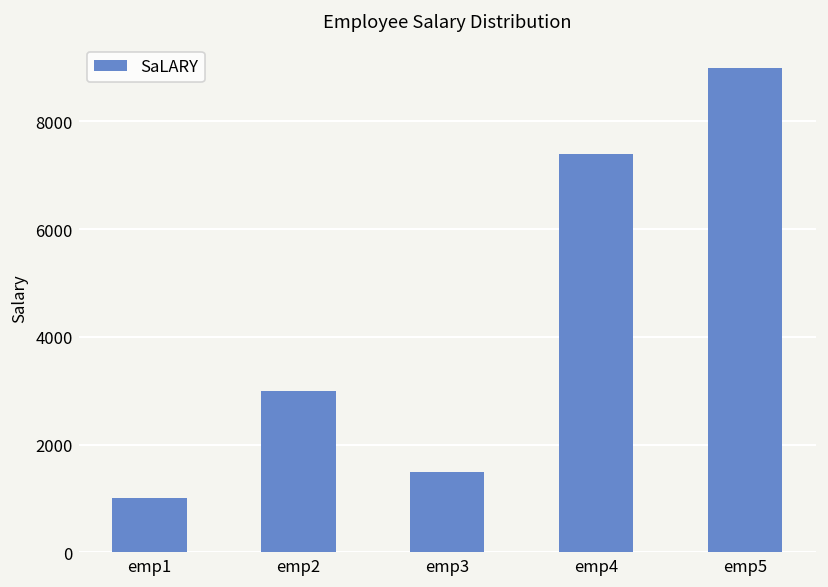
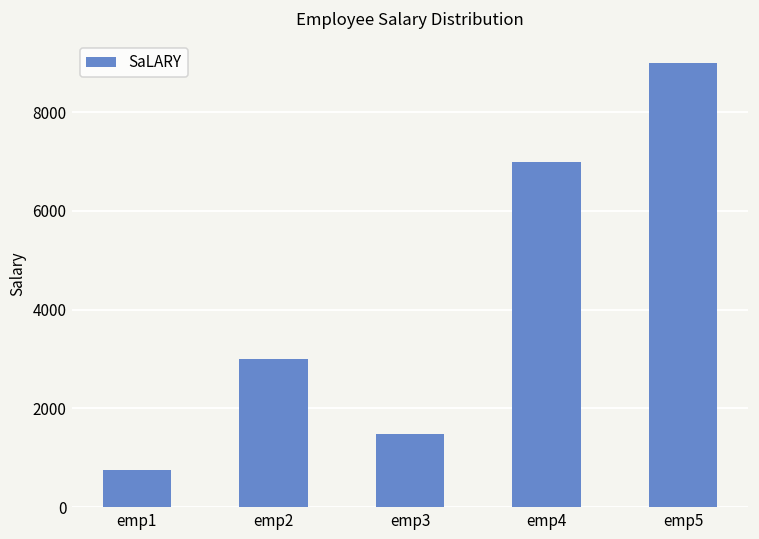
  {
-   "emp1": 1000,
+   "emp1": 800,
    "emp2": 3000,
    "emp3": 1500,
-   "emp4": 7400,
+   "emp4": 7000,
    "emp5": 9000
  }
